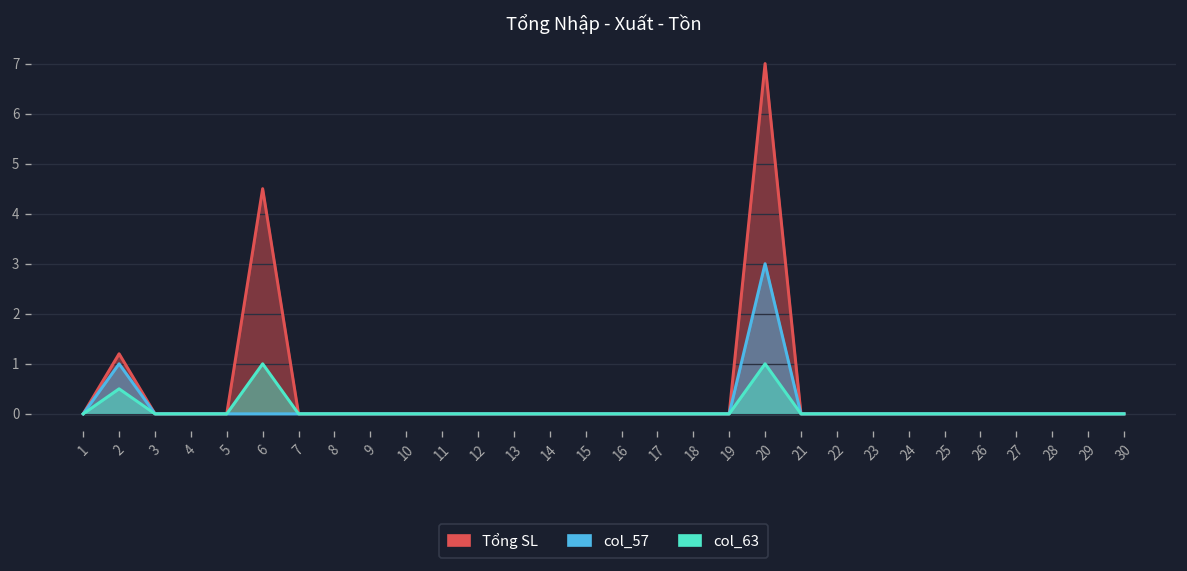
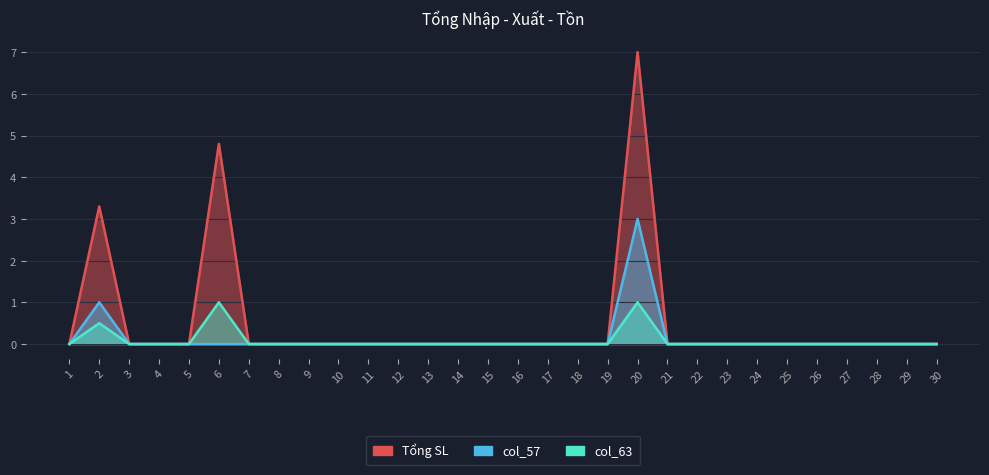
  {
    "Tổng SL": {
-     "2": 1.2,
-     "6": 4.5,
+     "2": 3.3,
+     "6": 4.8,
      "20": 7.0
    }
  }
